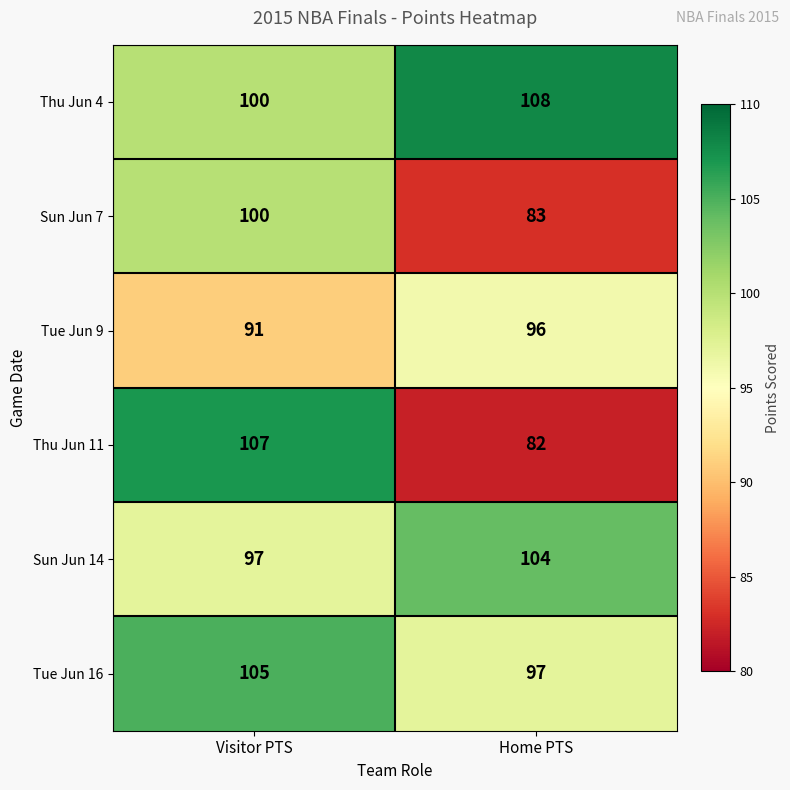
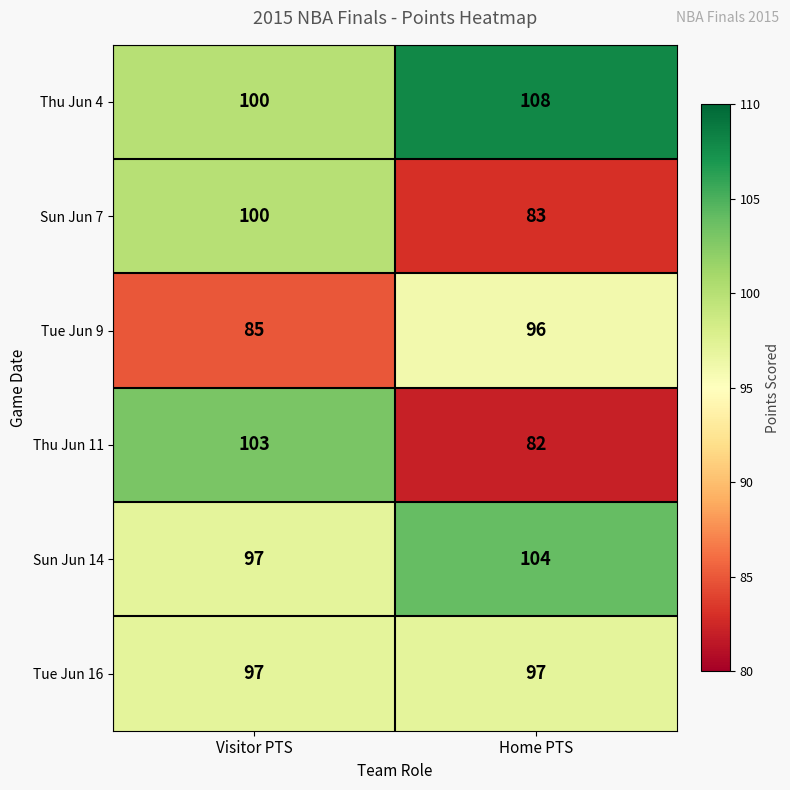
  {
    "Thu Jun 4": {
      "Visitor PTS": 100,
      "Home PTS": 108
    },
    "Sun Jun 7": {
      "Visitor PTS": 100,
      "Home PTS": 83
    },
    "Tue Jun 9": {
-     "Visitor PTS": 91,
+     "Visitor PTS": 85,
      "Home PTS": 96
    },
    "Thu Jun 11": {
-     "Visitor PTS": 107,
+     "Visitor PTS": 103,
      "Home PTS": 82
    },
    "Sun Jun 14": {
      "Visitor PTS": 97,
      "Home PTS": 104
    },
    "Tue Jun 16": {
-     "Visitor PTS": 105,
+     "Visitor PTS": 97,
      "Home PTS": 97
    }
  }
